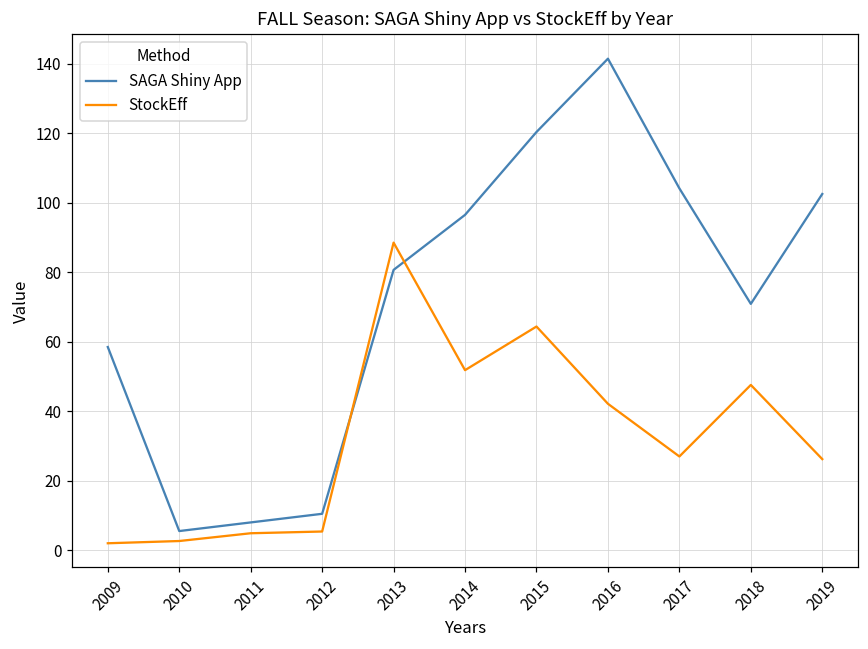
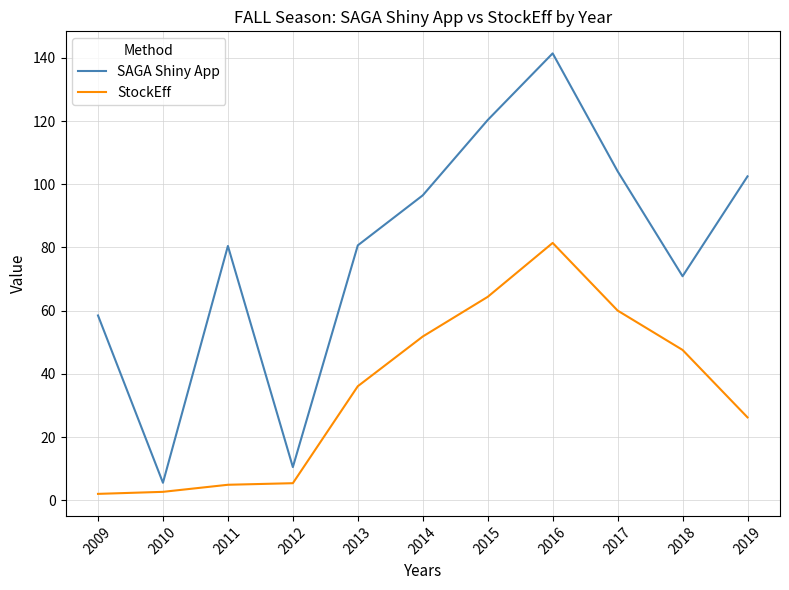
  {
    "SAGA Shiny App": {
      "2009": 58,
      "2010": 6,
-     "2011": 8,
+     "2011": 80,
      "2012": 10,
      "2013": 81,
      "2014": 96,
      "2015": 120,
      "2016": 141,
      "2017": 104,
      "2018": 71,
      "2019": 103
    },
    "StockEff": {
      "2009": 2,
      "2010": 3,
      "2011": 5,
      "2012": 5,
-     "2013": 89,
+     "2013": 36,
      "2014": 52,
      "2015": 64,
-     "2016": 42,
-     "2017": 27,
+     "2016": 81,
+     "2017": 60,
      "2018": 48,
      "2019": 26
    }
  }
